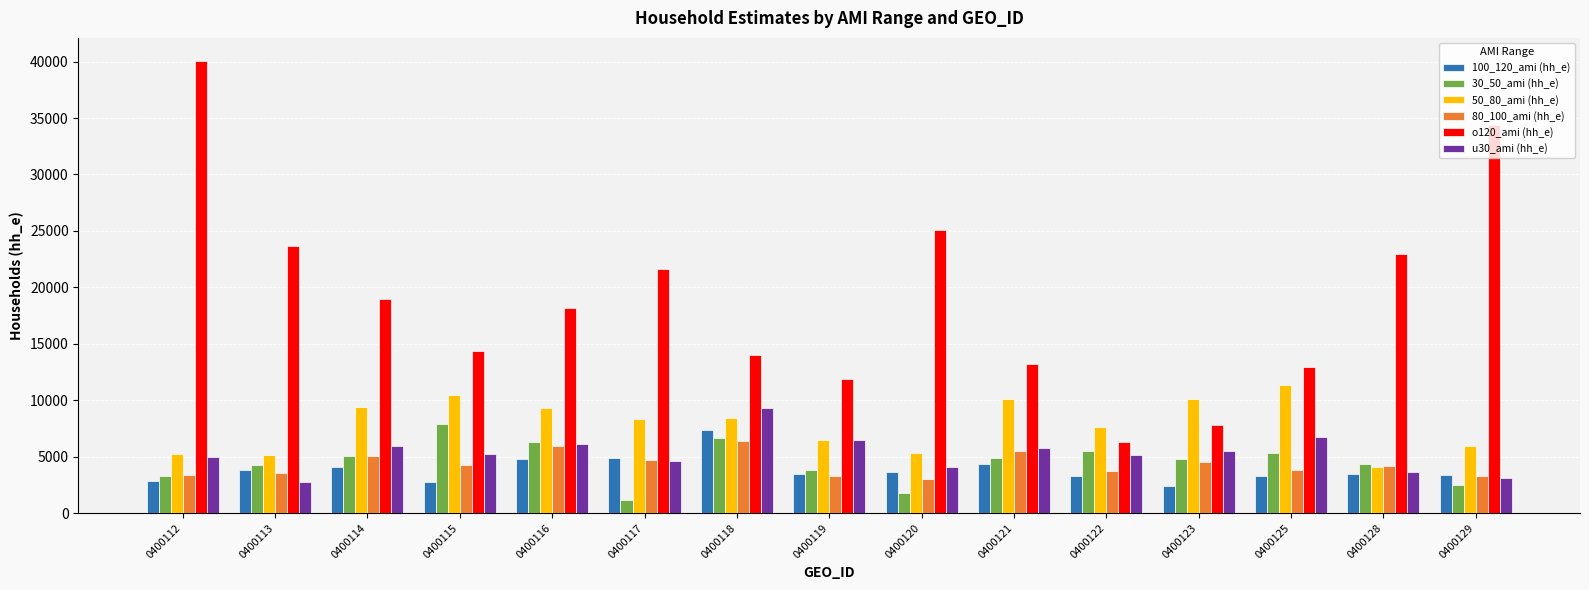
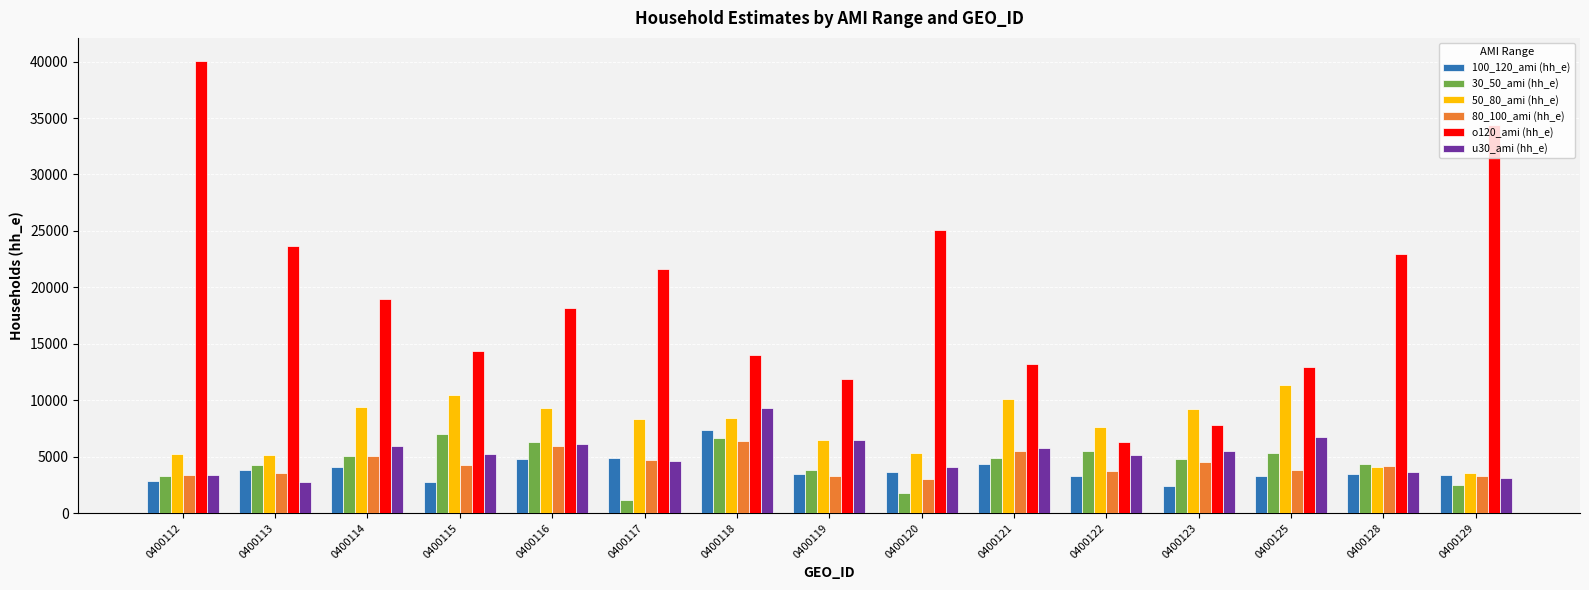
  {
    "100_120_ami (hh_e)": {
      "0400112": 2900,
      "0400113": 3800,
      "0400114": 4100,
      "0400115": 2700,
      "0400116": 4800,
      "0400117": 4900,
      "0400118": 7400,
      "0400119": 3400,
      "0400120": 3600,
      "0400121": 4300,
      "0400122": 3200,
      "0400123": 2400,
      "0400125": 3300,
      "0400128": 3500,
      "0400129": 3400
    },
    "30_50_ami (hh_e)": {
      "0400112": 3300,
      "0400113": 4300,
      "0400114": 5100,
-     "0400115": 7900,
+     "0400115": 7000,
      "0400116": 6300,
      "0400117": 1200,
      "0400118": 6600,
      "0400119": 3900,
      "0400120": 1800,
      "0400121": 4800,
      "0400122": 5500,
      "0400123": 4800,
      "0400125": 5300,
      "0400128": 4300,
      "0400129": 2500
    },
    "50_80_ami (hh_e)": {
      "0400112": 5300,
      "0400113": 5100,
      "0400114": 9400,
      "0400115": 10500,
      "0400116": 9300,
      "0400117": 8300,
      "0400118": 8400,
      "0400119": 6500,
      "0400120": 5300,
      "0400121": 10100,
      "0400122": 7600,
-     "0400123": 10100,
+     "0400123": 9200,
      "0400125": 11400,
      "0400128": 4100,
-     "0400129": 5900
+     "0400129": 3600
    },
    "80_100_ami (hh_e)": {
      "0400112": 3400,
      "0400113": 3500,
      "0400114": 5100,
      "0400115": 4300,
      "0400116": 6000,
      "0400117": 4700,
      "0400118": 6400,
      "0400119": 3300,
      "0400120": 3000,
      "0400121": 5500,
      "0400122": 3700,
      "0400123": 4500,
      "0400125": 3800,
      "0400128": 4200,
      "0400129": 3200
    },
    "o120_ami (hh_e)": {
      "0400112": 40100,
      "0400113": 23600,
      "0400114": 18900,
      "0400115": 14400,
      "0400116": 18200,
      "0400117": 21700,
      "0400118": 14000,
      "0400119": 11900,
      "0400120": 25100,
      "0400121": 13200,
      "0400122": 6300,
      "0400123": 7800,
      "0400125": 13000,
      "0400128": 23000
    },
    "u30_ami (hh_e)": {
-     "0400112": 5000,
+     "0400112": 3400,
      "0400113": 2800,
      "0400114": 6000,
      "0400115": 5200,
      "0400116": 6100,
      "0400117": 4600,
      "0400118": 9300,
      "0400119": 6500,
      "0400120": 4100,
      "0400121": 5800,
      "0400122": 5100,
      "0400123": 5500,
      "0400125": 6800,
      "0400128": 3600,
      "0400129": 3100
    }
  }
